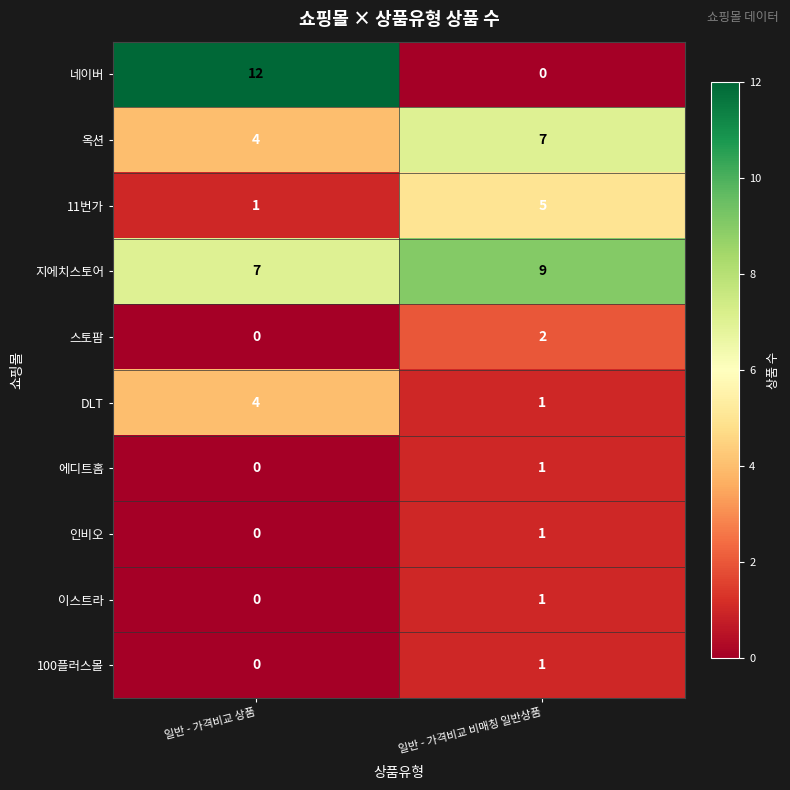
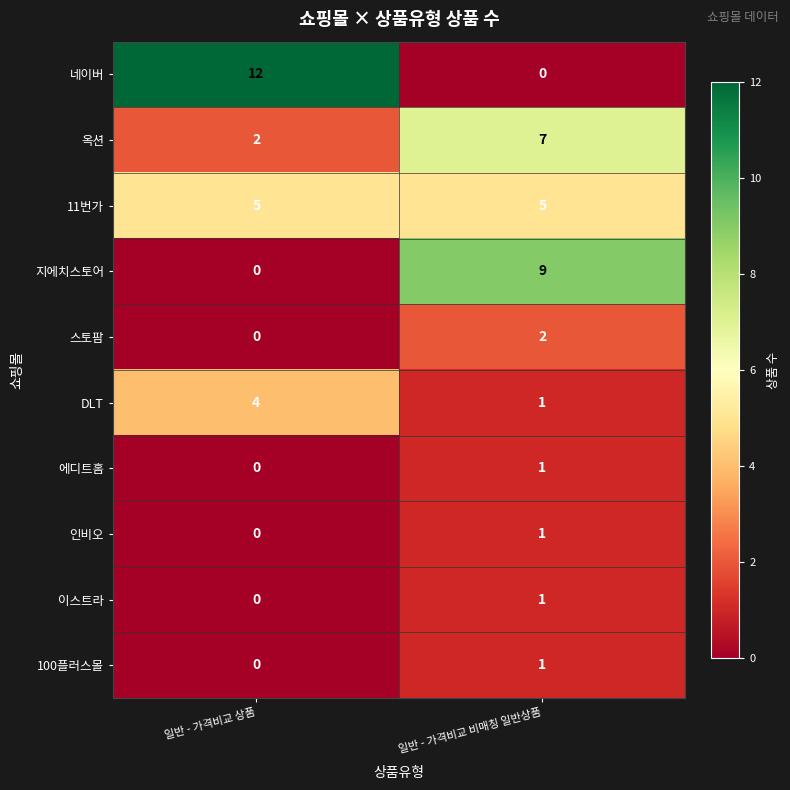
  {
    "네이버": {
      "일반 - 가격비교 상품": 12,
      "일반 - 가격비교 비매칭 일반상품": 0
    },
    "옥션": {
-     "일반 - 가격비교 상품": 4,
+     "일반 - 가격비교 상품": 2,
      "일반 - 가격비교 비매칭 일반상품": 7
    },
    "11번가": {
-     "일반 - 가격비교 상품": 1,
+     "일반 - 가격비교 상품": 5,
      "일반 - 가격비교 비매칭 일반상품": 5
    },
    "지에치스토어": {
-     "일반 - 가격비교 상품": 7,
+     "일반 - 가격비교 상품": 0,
      "일반 - 가격비교 비매칭 일반상품": 9
    },
    "스토팜": {
      "일반 - 가격비교 상품": 0,
      "일반 - 가격비교 비매칭 일반상품": 2
    },
    "DLT": {
      "일반 - 가격비교 상품": 4,
      "일반 - 가격비교 비매칭 일반상품": 1
    },
    "에디트홈": {
      "일반 - 가격비교 상품": 0,
      "일반 - 가격비교 비매칭 일반상품": 1
    },
    "인비오": {
      "일반 - 가격비교 상품": 0,
      "일반 - 가격비교 비매칭 일반상품": 1
    },
    "이스트라": {
      "일반 - 가격비교 상품": 0,
      "일반 - 가격비교 비매칭 일반상품": 1
    },
    "100플러스몰": {
      "일반 - 가격비교 상품": 0,
      "일반 - 가격비교 비매칭 일반상품": 1
    }
  }
